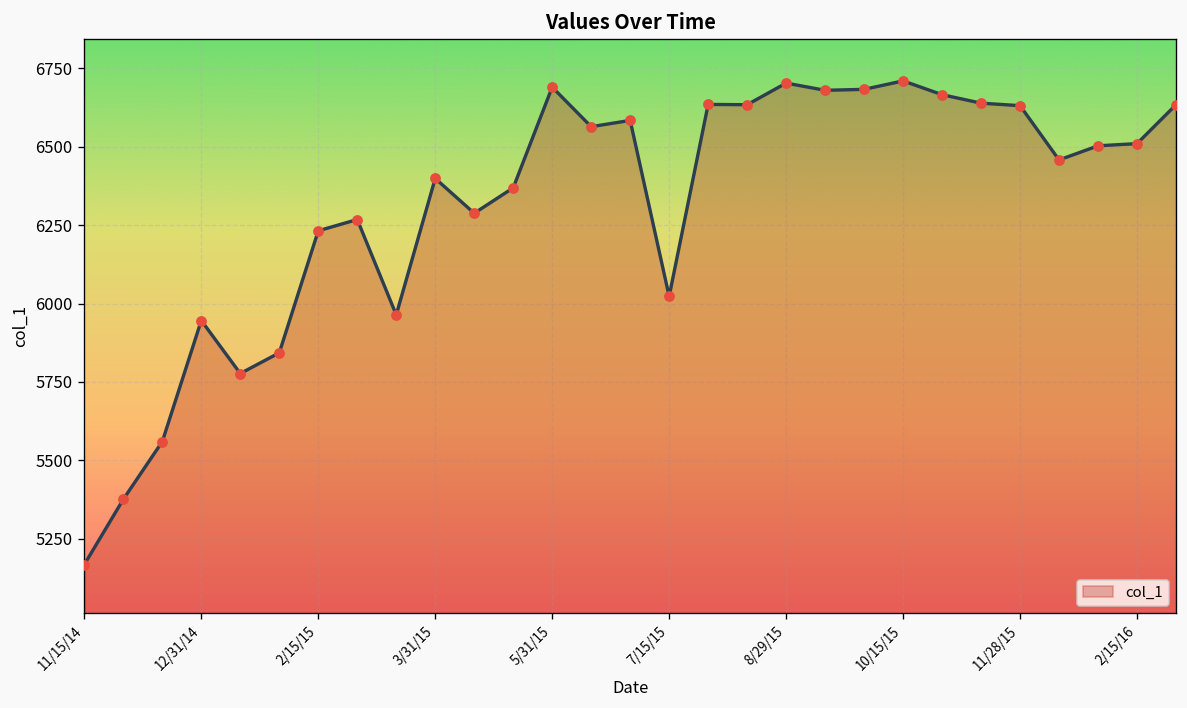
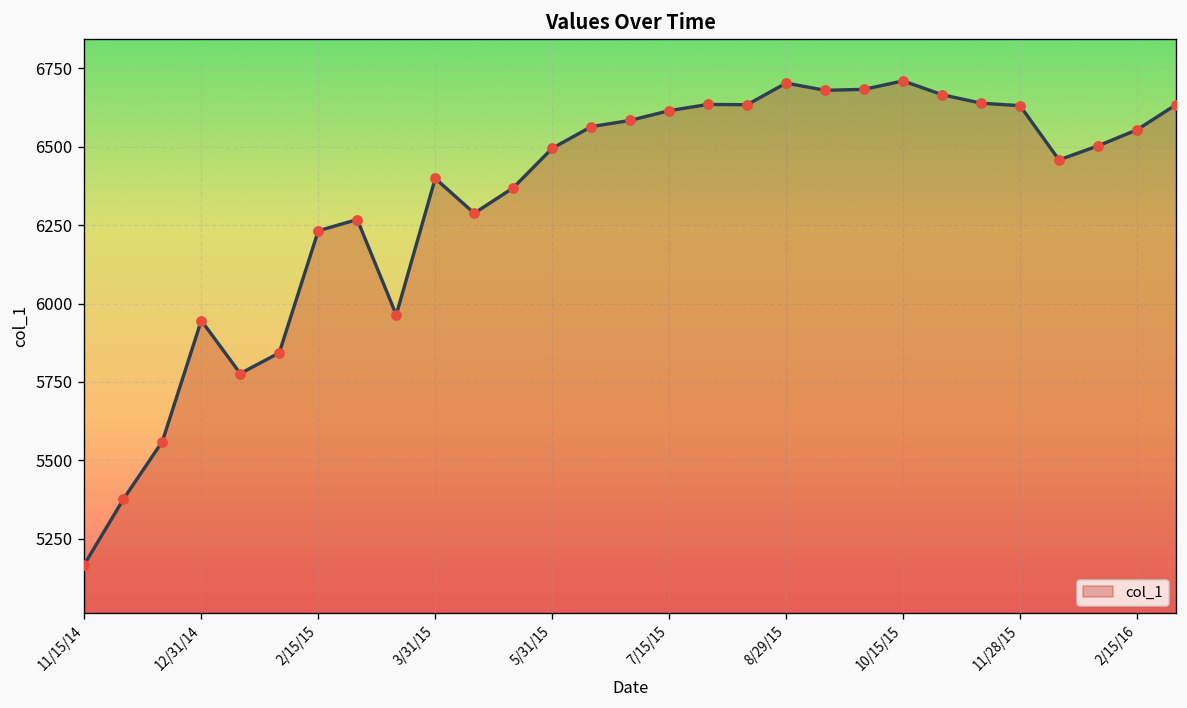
  {
    "11/15/14": 5170,
    "12/31/14": 5950,
    "2/15/15": 6230,
    "3/31/15": 6400,
-   "5/31/15": 6690,
-   "7/15/15": 6020,
+   "5/31/15": 6500,
+   "7/15/15": 6620,
    "8/29/15": 6700,
    "10/15/15": 6710,
    "11/28/15": 6630,
-   "2/15/16": 6510
+   "2/15/16": 6550
  }
